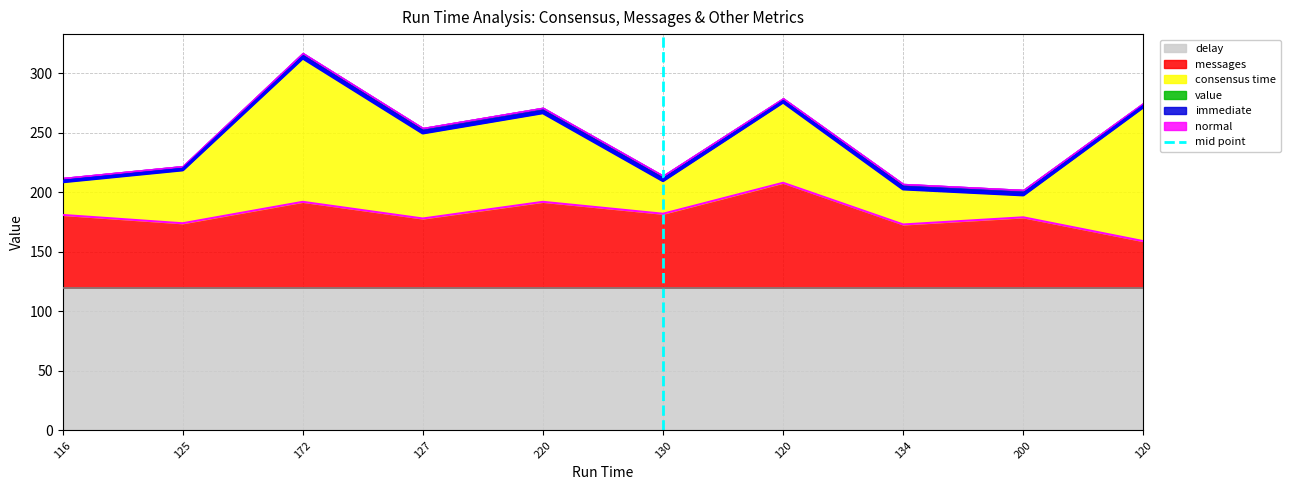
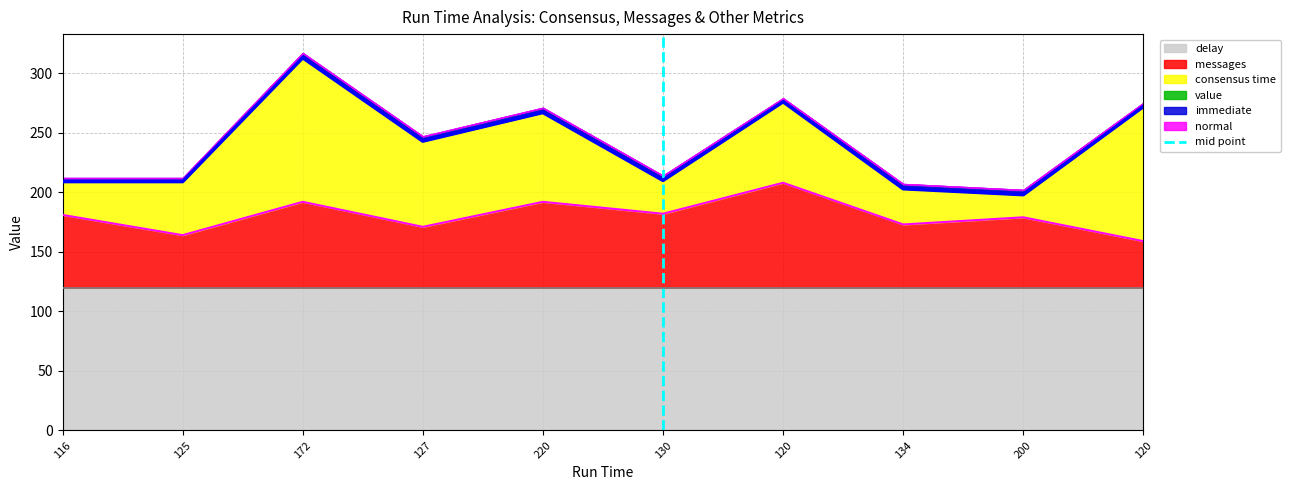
  {
    "messages": {
      "116": 181,
-     "125": 174,
+     "125": 164,
      "172": 192,
-     "127": 178,
+     "127": 171,
      "220": 192,
      "130": 182,
      "134": 173,
      "200": 179
    },
    "delay": {
      "116": 120,
      "125": 120,
      "172": 120,
      "127": 120,
      "220": 120,
      "130": 120,
      "134": 120,
      "200": 120
    }
  }
